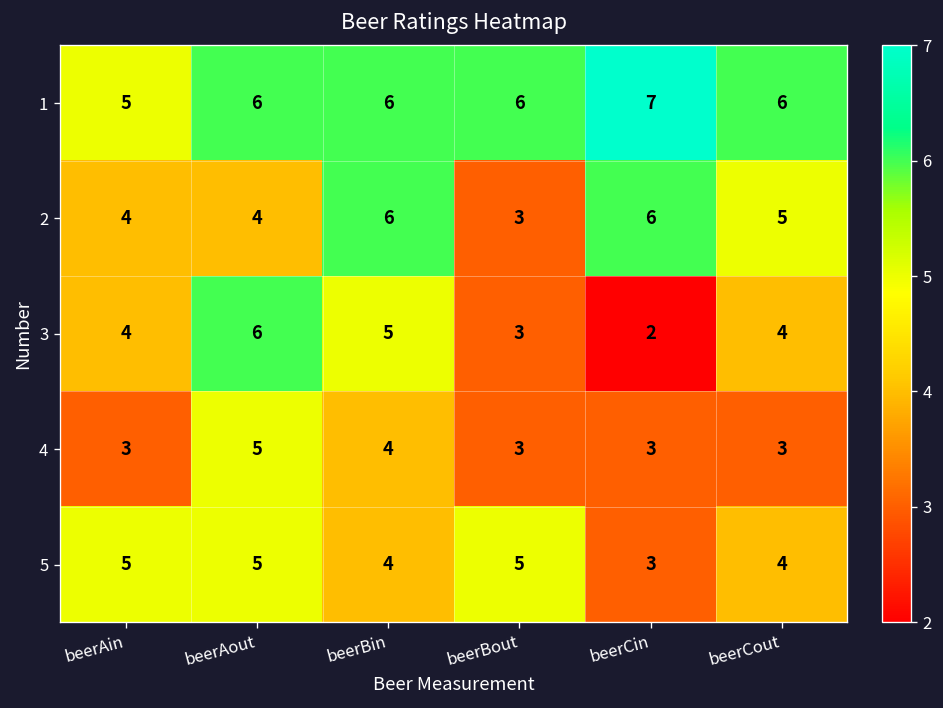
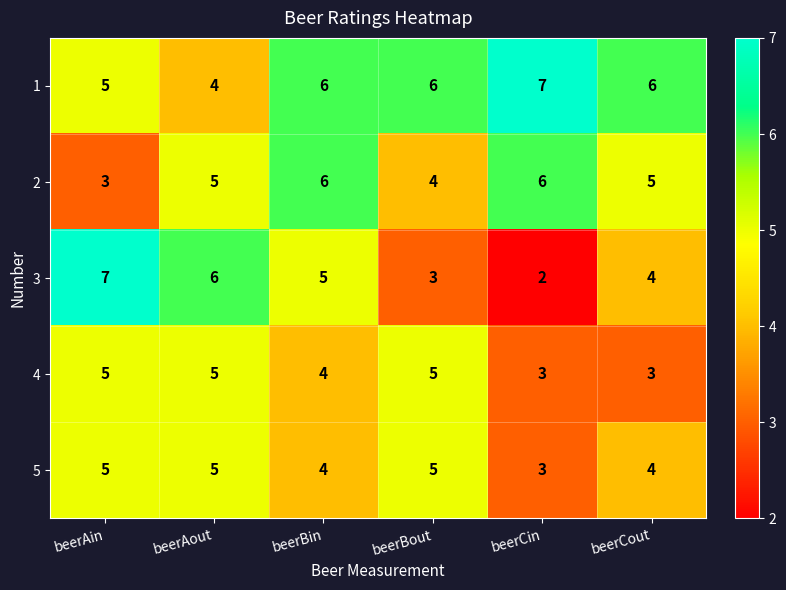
  {
    "1": {
      "beerAin": 5,
-     "beerAout": 6,
+     "beerAout": 4,
      "beerBin": 6,
      "beerBout": 6,
      "beerCin": 7,
      "beerCout": 6
    },
    "2": {
-     "beerAin": 4,
-     "beerAout": 4,
+     "beerAin": 3,
+     "beerAout": 5,
      "beerBin": 6,
-     "beerBout": 3,
+     "beerBout": 4,
      "beerCin": 6,
      "beerCout": 5
    },
    "3": {
-     "beerAin": 4,
+     "beerAin": 7,
      "beerAout": 6,
      "beerBin": 5,
      "beerBout": 3,
      "beerCin": 2,
      "beerCout": 4
    },
    "4": {
-     "beerAin": 3,
+     "beerAin": 5,
      "beerAout": 5,
      "beerBin": 4,
-     "beerBout": 3,
+     "beerBout": 5,
      "beerCin": 3,
      "beerCout": 3
    },
    "5": {
      "beerAin": 5,
      "beerAout": 5,
      "beerBin": 4,
      "beerBout": 5,
      "beerCin": 3,
      "beerCout": 4
    }
  }
